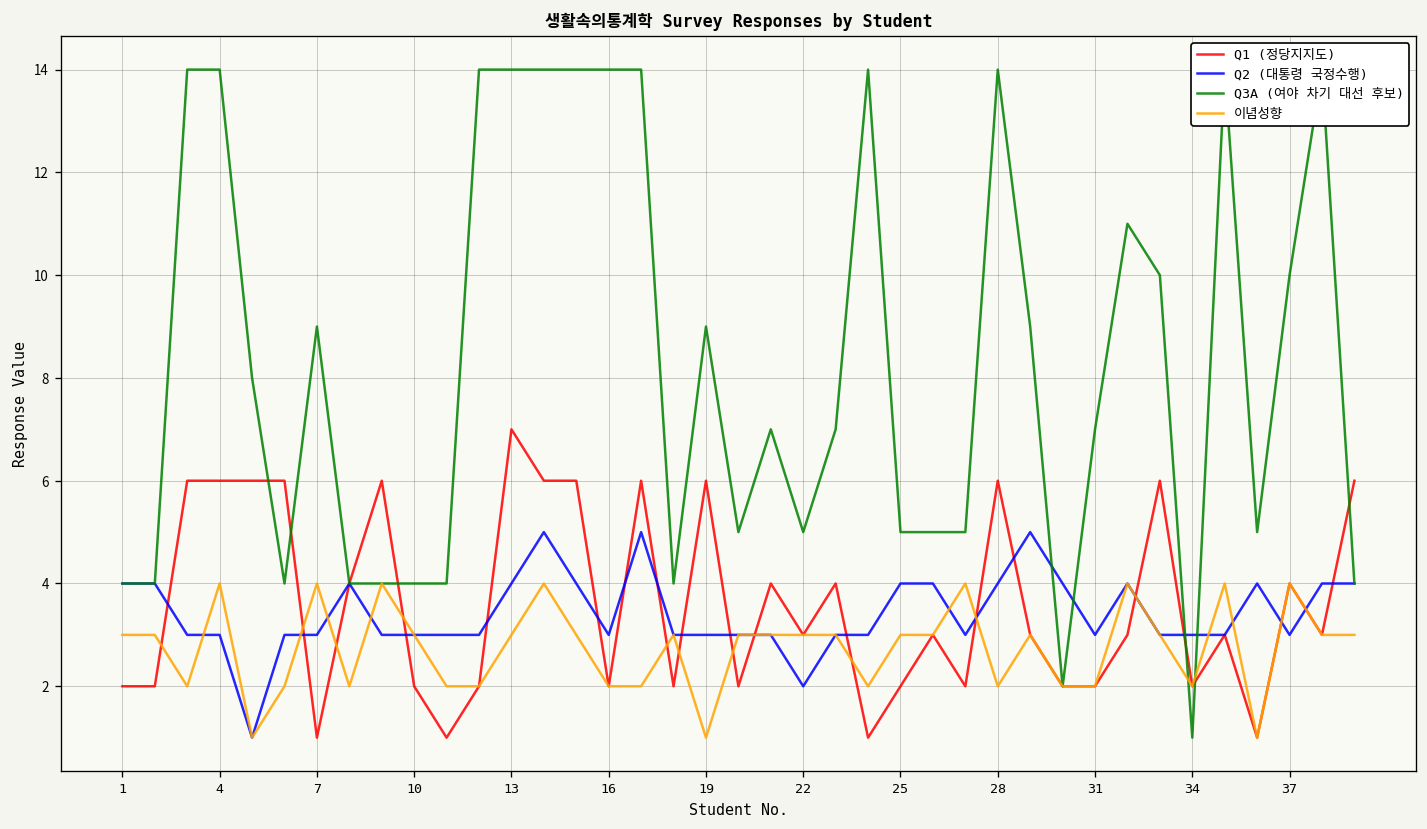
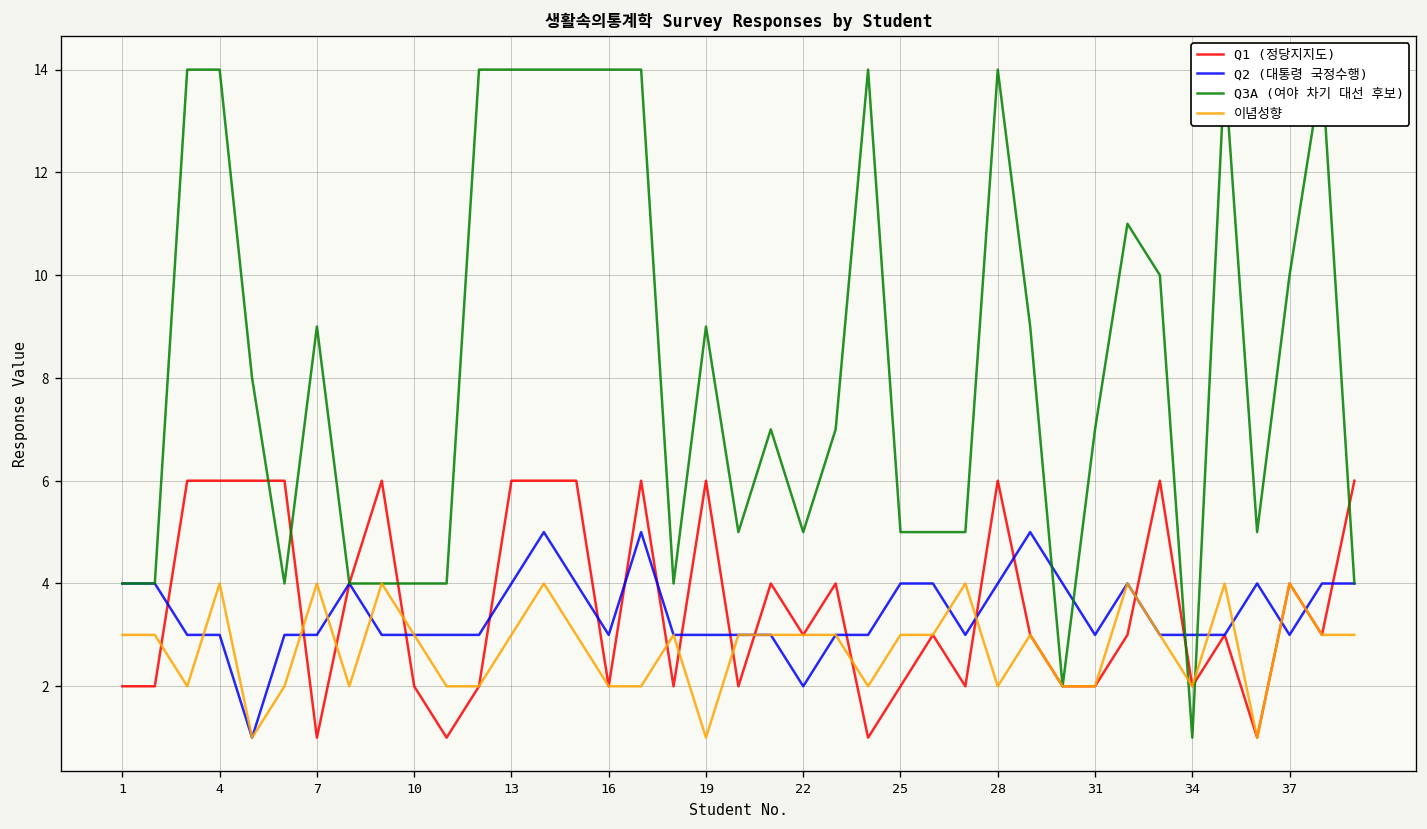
  {
    "Q1 (정당지지도)": {
      "1": 2,
      "4": 6,
      "7": 1,
      "10": 2,
-     "13": 7,
+     "13": 6,
      "19": 6,
      "25": 2,
      "28": 6
    },
    "Q2 (대통령 국정수행)": {
      "4": 3,
      "7": 3,
      "13": 4,
      "16": 3,
      "19": 3,
      "22": 2,
      "25": 4,
      "28": 4,
      "31": 3,
      "34": 3,
      "37": 3
    },
    "Q3A (여야 차기 대선 후보)": {
      "4": 14,
      "7": 9,
      "10": 4,
      "13": 14,
      "16": 14,
      "19": 9,
      "22": 5,
      "25": 5,
      "28": 14,
      "31": 7,
      "34": 1,
      "37": 10
    },
    "이념성향": {
      "1": 3,
      "4": 4,
      "7": 4,
      "13": 3,
      "19": 1,
      "25": 3,
      "28": 2
    }
  }
